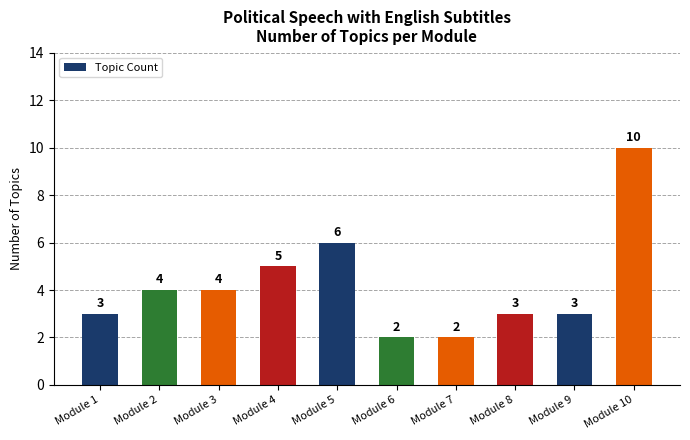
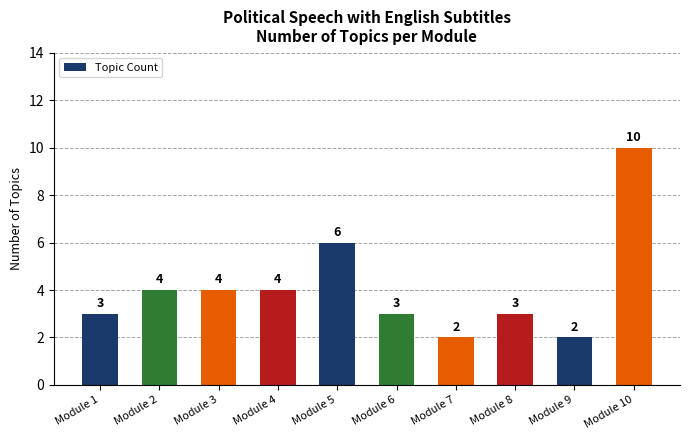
  {
    "Module 1": 3,
    "Module 2": 4,
    "Module 3": 4,
-   "Module 4": 5,
+   "Module 4": 4,
    "Module 5": 6,
-   "Module 6": 2,
+   "Module 6": 3,
    "Module 7": 2,
    "Module 8": 3,
-   "Module 9": 3,
+   "Module 9": 2,
    "Module 10": 10
  }
